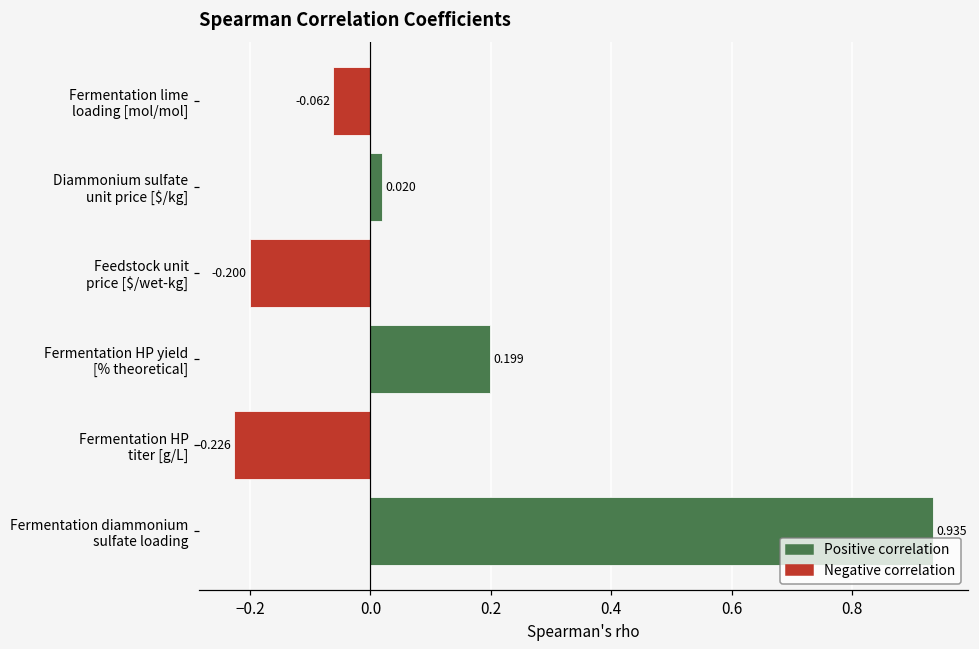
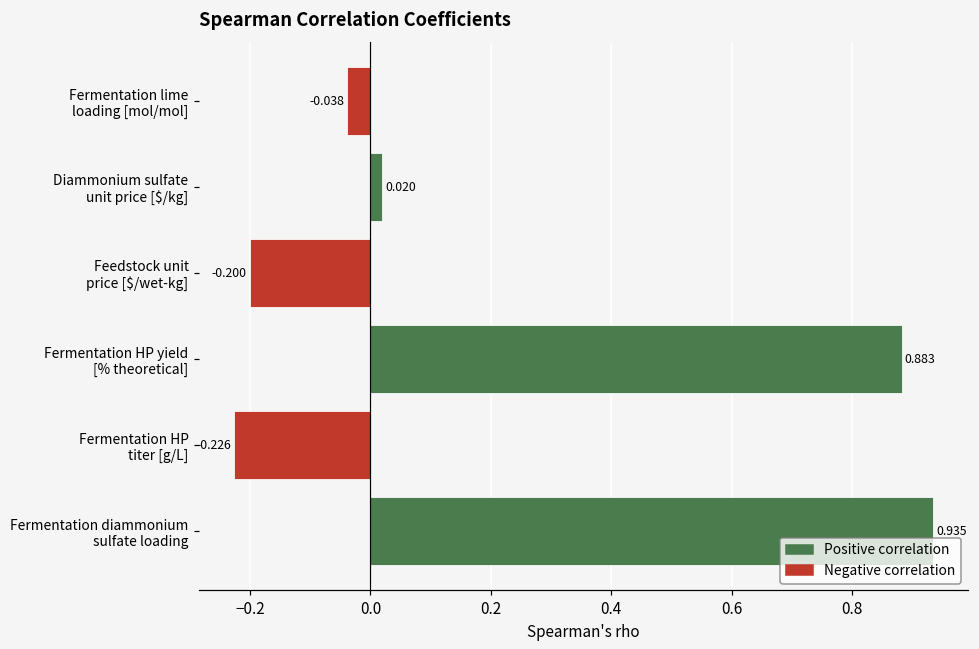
  {
-   "Fermentation lime loading [mol/mol]": -0.062,
+   "Fermentation lime loading [mol/mol]": -0.038,
    "Diammonium sulfate unit price [$/kg]": 0.020,
    "Feedstock unit price [$/wet-kg]": -0.200,
-   "Fermentation HP yield [% theoretical]": 0.199,
+   "Fermentation HP yield [% theoretical]": 0.883,
    "Fermentation HP titer [g/L]": -0.226,
    "Fermentation diammonium sulfate loading": 0.935
  }
